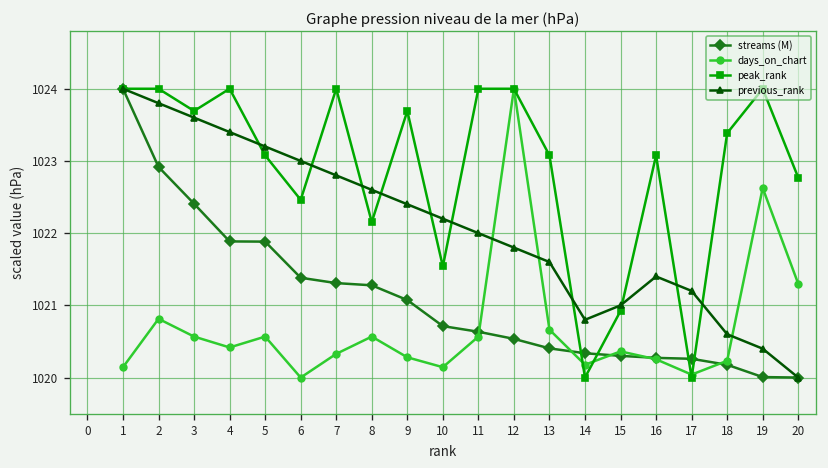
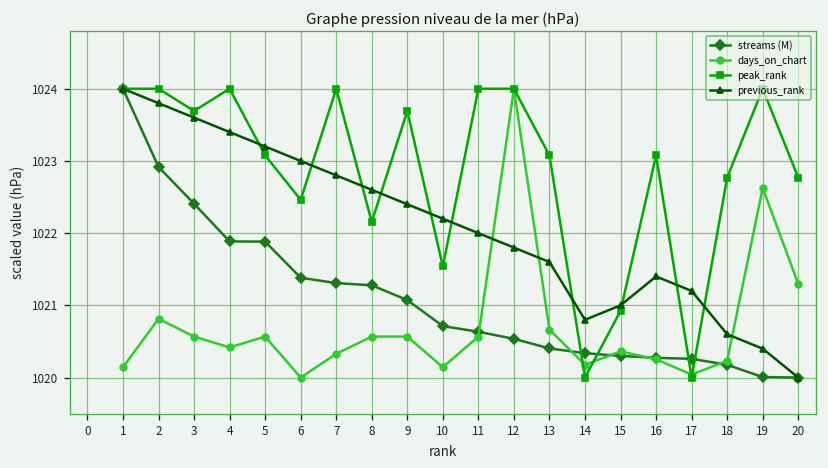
  {
    "days_on_chart": {
      "1": 1020.1,
      "2": 1020.8,
      "3": 1020.6,
      "4": 1020.4,
      "5": 1020.6,
      "6": 1020.0,
      "7": 1020.3,
      "8": 1020.6,
-     "9": 1020.3,
+     "9": 1020.6,
      "10": 1020.1,
      "11": 1020.6,
      "13": 1020.7,
      "14": 1020.2,
      "15": 1020.4,
      "18": 1020.2,
      "19": 1022.6,
      "20": 1021.3
    },
    "peak_rank": {
      "2": 1024.0,
      "3": 1023.7,
      "4": 1024.0,
      "5": 1023.1,
      "6": 1022.5,
      "7": 1024.0,
      "8": 1022.2,
      "9": 1023.7,
      "10": 1021.5,
      "11": 1024.0,
      "13": 1023.1,
      "14": 1020.0,
      "15": 1020.9,
      "16": 1023.1,
-     "18": 1023.4,
+     "18": 1022.8,
      "20": 1022.8
    }
  }
